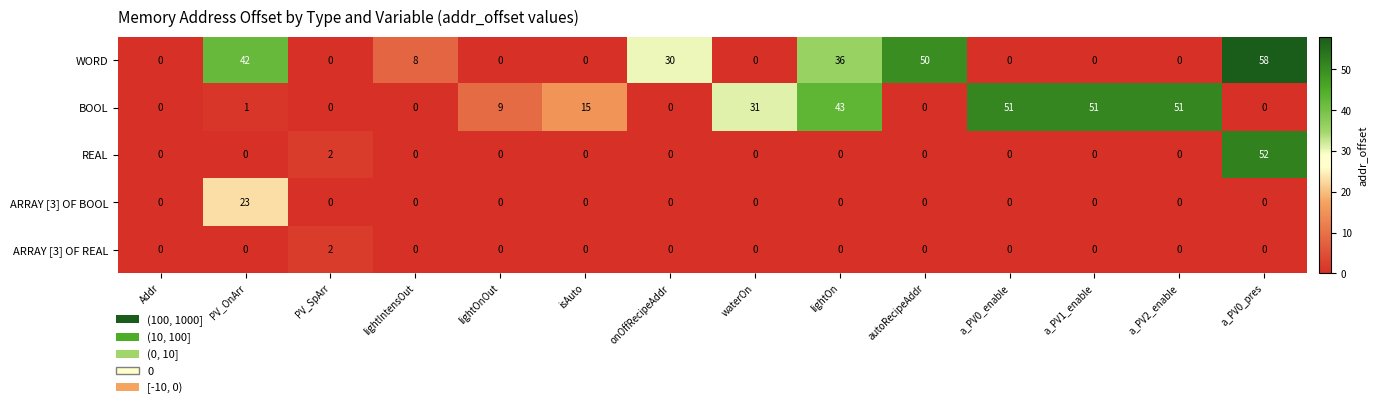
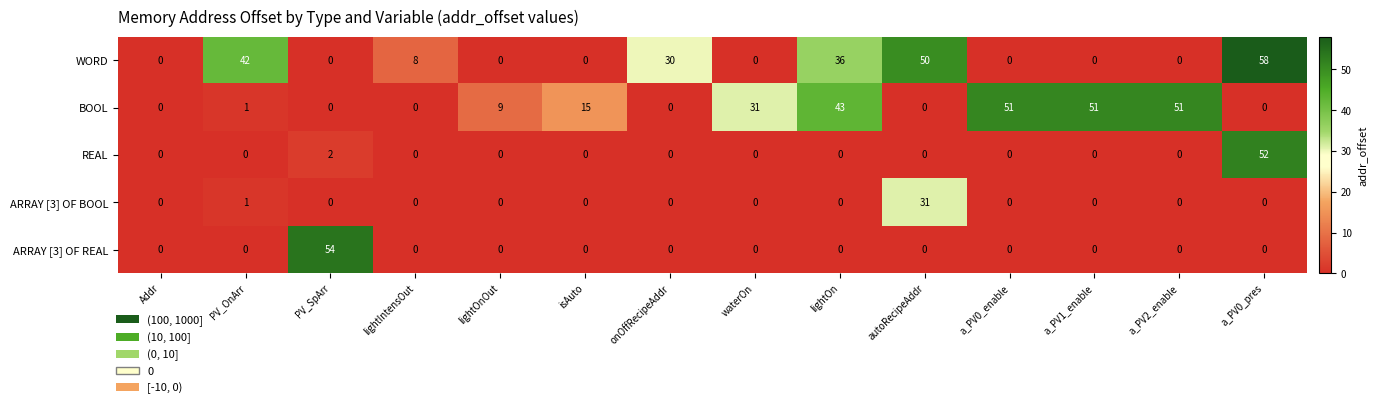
  {
    "WORD": {
      "Addr": 0,
      "PV_OnArr": 42,
      "PV_SpArr": 0,
      "lightIntensOut": 8,
      "lightOnOut": 0,
      "isAuto": 0,
      "onOffRecipeAddr": 30,
      "waterOn": 0,
      "lightOn": 36,
      "autoRecipeAddr": 50,
      "a_PV0_enable": 0,
      "a_PV1_enable": 0,
      "a_PV2_enable": 0,
      "a_PV0_pres": 58
    },
    "BOOL": {
      "Addr": 0,
      "PV_OnArr": 1,
      "PV_SpArr": 0,
      "lightIntensOut": 0,
      "lightOnOut": 9,
      "isAuto": 15,
      "onOffRecipeAddr": 0,
      "waterOn": 31,
      "lightOn": 43,
      "autoRecipeAddr": 0,
      "a_PV0_enable": 51,
      "a_PV1_enable": 51,
      "a_PV2_enable": 51,
      "a_PV0_pres": 0
    },
    "REAL": {
      "Addr": 0,
      "PV_OnArr": 0,
      "PV_SpArr": 2,
      "lightIntensOut": 0,
      "lightOnOut": 0,
      "isAuto": 0,
      "onOffRecipeAddr": 0,
      "waterOn": 0,
      "lightOn": 0,
      "autoRecipeAddr": 0,
      "a_PV0_enable": 0,
      "a_PV1_enable": 0,
      "a_PV2_enable": 0,
      "a_PV0_pres": 52
    },
    "ARRAY [3] OF BOOL": {
      "Addr": 0,
-     "PV_OnArr": 23,
+     "PV_OnArr": 1,
      "PV_SpArr": 0,
      "lightIntensOut": 0,
      "lightOnOut": 0,
      "isAuto": 0,
      "onOffRecipeAddr": 0,
      "waterOn": 0,
      "lightOn": 0,
-     "autoRecipeAddr": 0,
+     "autoRecipeAddr": 31,
      "a_PV0_enable": 0,
      "a_PV1_enable": 0,
      "a_PV2_enable": 0,
      "a_PV0_pres": 0
    },
    "ARRAY [3] OF REAL": {
      "Addr": 0,
      "PV_OnArr": 0,
-     "PV_SpArr": 2,
+     "PV_SpArr": 54,
      "lightIntensOut": 0,
      "lightOnOut": 0,
      "isAuto": 0,
      "onOffRecipeAddr": 0,
      "waterOn": 0,
      "lightOn": 0,
      "autoRecipeAddr": 0,
      "a_PV0_enable": 0,
      "a_PV1_enable": 0,
      "a_PV2_enable": 0,
      "a_PV0_pres": 0
    }
  }
